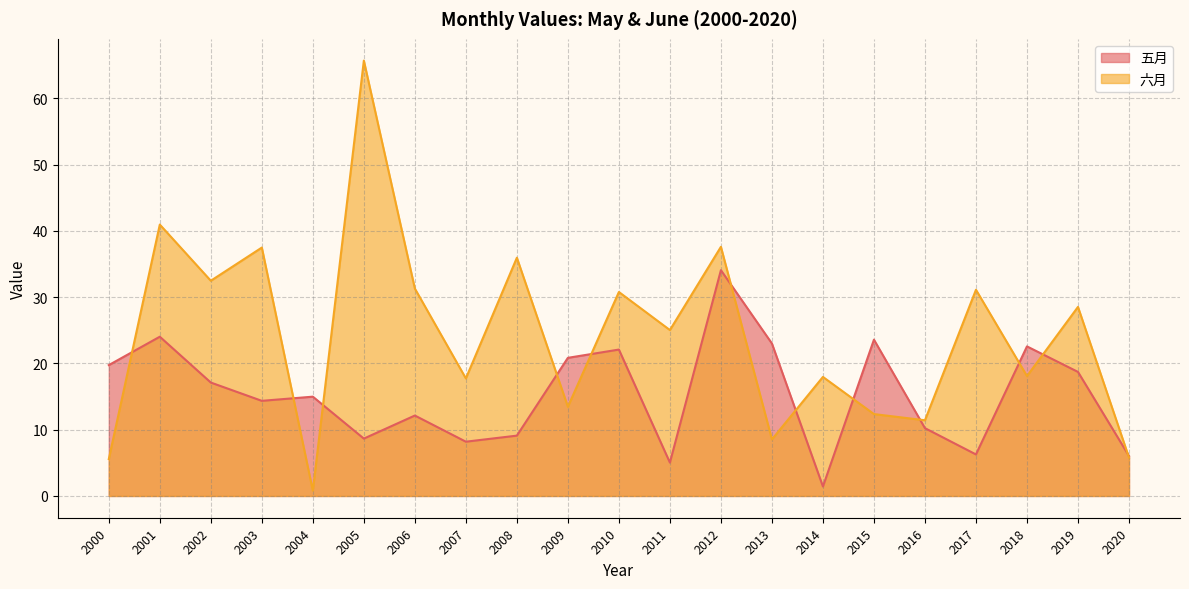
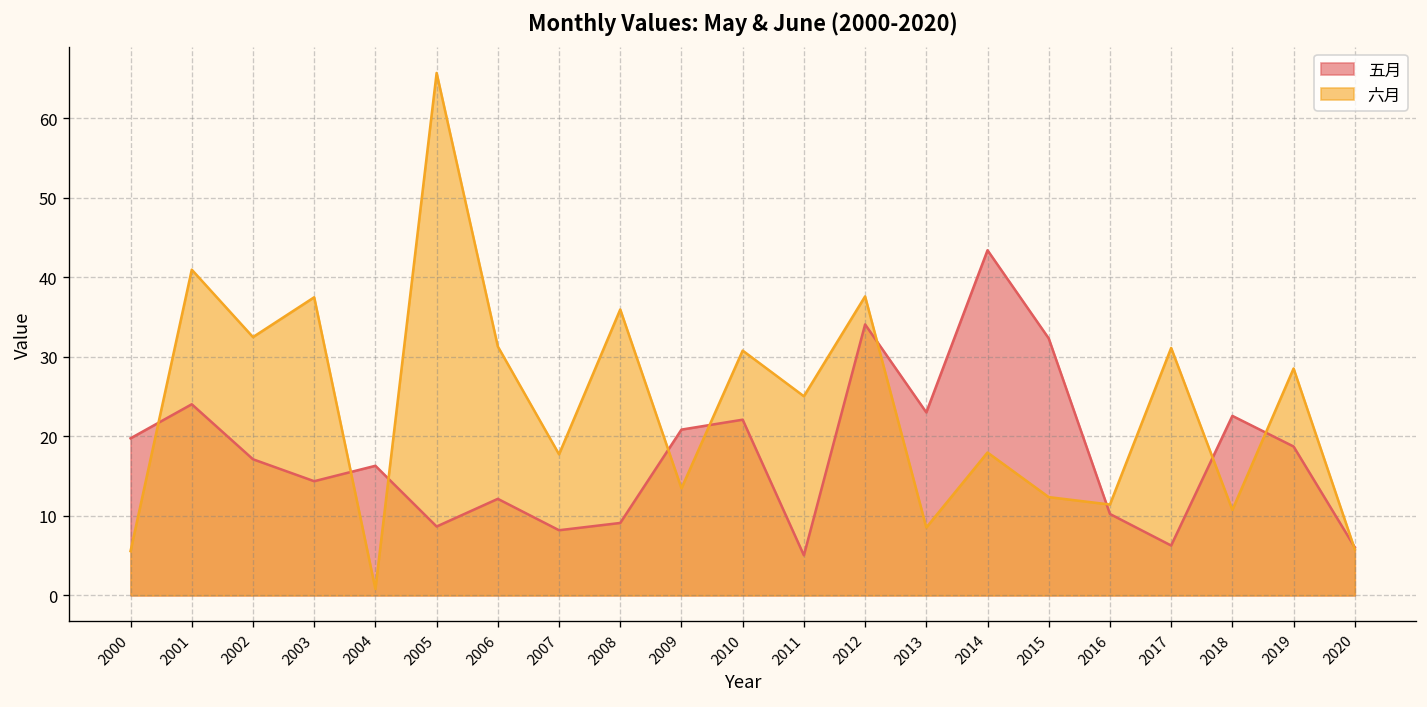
  {
    "五月": {
      "2000": 20,
      "2001": 24,
      "2002": 17,
      "2003": 14,
-     "2004": 15,
+     "2004": 16,
      "2005": 9,
      "2006": 12,
      "2007": 8,
      "2008": 9,
      "2009": 21,
      "2010": 22,
      "2011": 5,
      "2012": 34,
      "2013": 23,
-     "2014": 1,
-     "2015": 24,
+     "2014": 43,
+     "2015": 32,
      "2016": 10,
      "2017": 6,
      "2018": 23,
      "2019": 19
    },
    "六月": {
      "2000": 6,
      "2001": 41,
      "2002": 32,
      "2003": 37,
      "2004": 1,
      "2005": 66,
      "2006": 31,
      "2007": 18,
      "2008": 36,
      "2009": 13,
      "2010": 31,
      "2011": 25,
      "2012": 38,
      "2013": 9,
      "2014": 18,
      "2015": 12,
      "2016": 11,
      "2017": 31,
-     "2018": 18,
+     "2018": 11,
      "2019": 29
    }
  }
